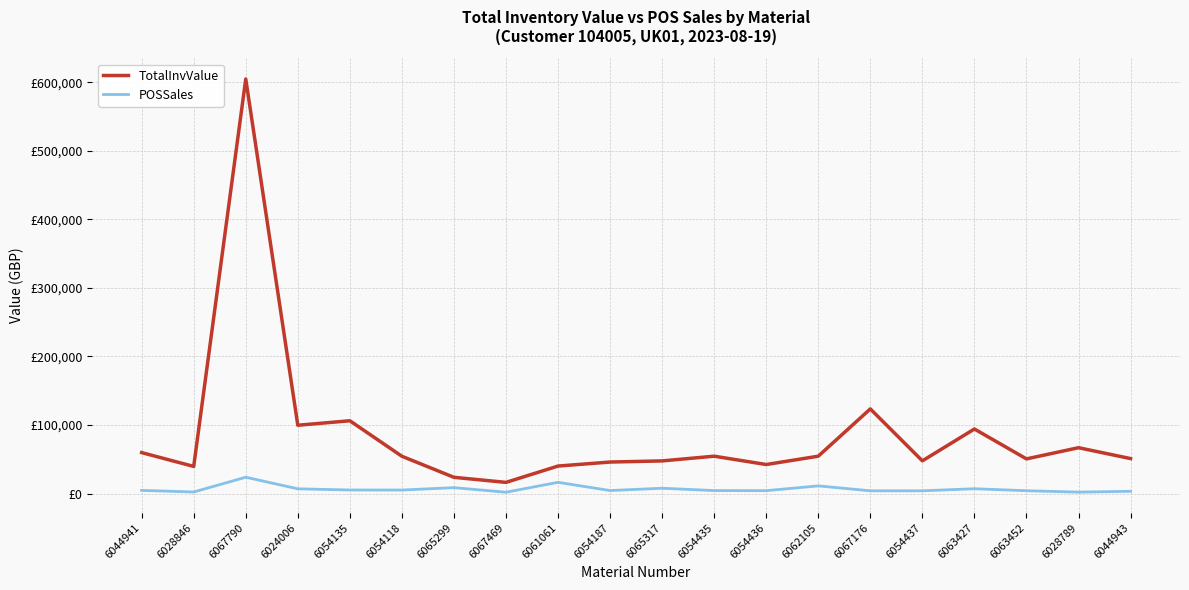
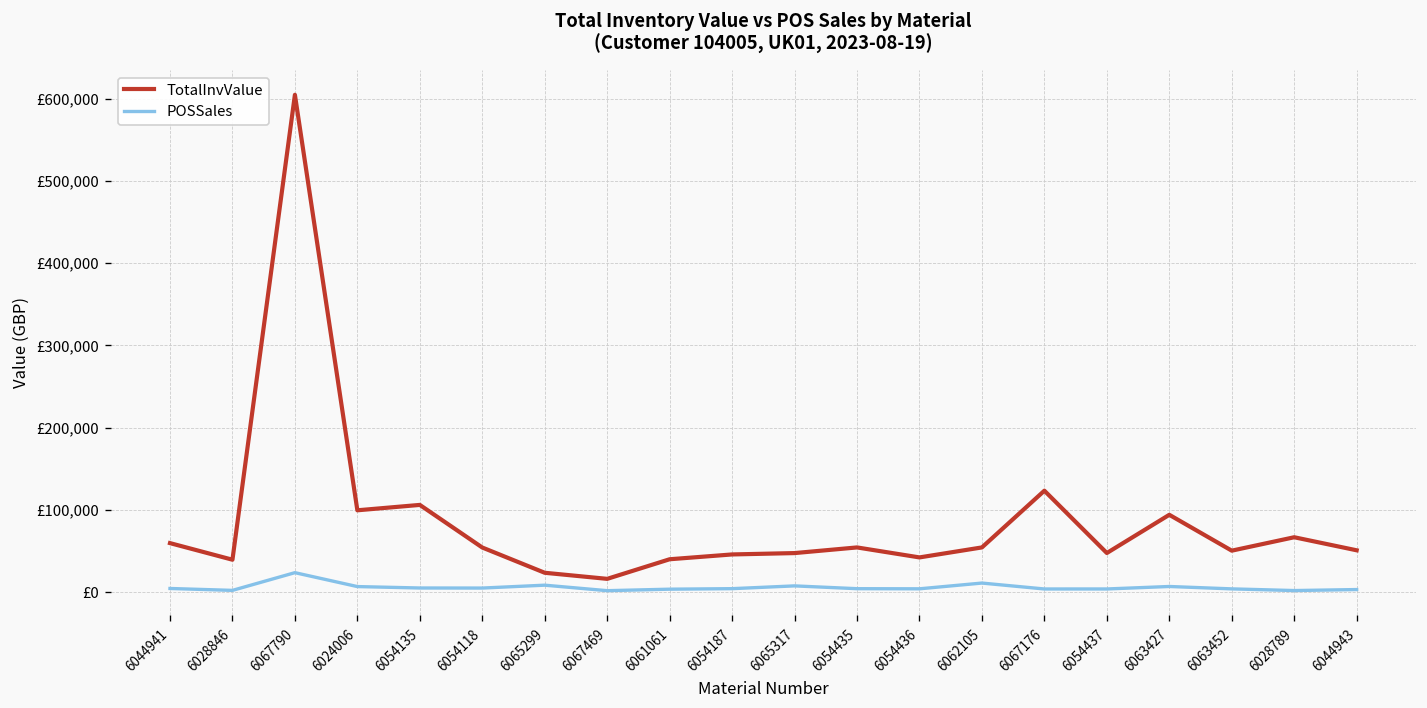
  {
    "TotalInvValue": {
      "6044941": "£60,000",
      "6028846": "£40,000",
      "6067790": "£600,000",
      "6024006": "£100,000",
      "6054135": "£110,000",
      "6054118": "£50,000",
      "6065299": "£20,000",
      "6067469": "£20,000",
      "6061061": "£40,000",
      "6054187": "£50,000",
      "6065317": "£50,000",
      "6054435": "£50,000",
      "6054436": "£40,000",
      "6062105": "£50,000",
      "6067176": "£120,000",
      "6054437": "£50,000",
      "6063427": "£90,000",
      "6063452": "£50,000",
      "6028789": "£70,000",
      "6044943": "£50,000"
    },
    "POSSales": {
      "6044941": "£0",
      "6028846": "£0",
      "6067790": "£20,000",
      "6024006": "£10,000",
      "6054135": "£10,000",
      "6054118": "£10,000",
      "6065299": "£10,000",
      "6067469": "£0",
-     "6061061": "£20,000",
+     "6061061": "£0",
      "6054187": "£0",
      "6065317": "£10,000",
      "6054435": "£0",
      "6054436": "£0",
      "6062105": "£10,000",
      "6067176": "£0",
      "6054437": "£0",
      "6063427": "£10,000",
      "6063452": "£0",
      "6028789": "£0",
      "6044943": "£0"
    }
  }
